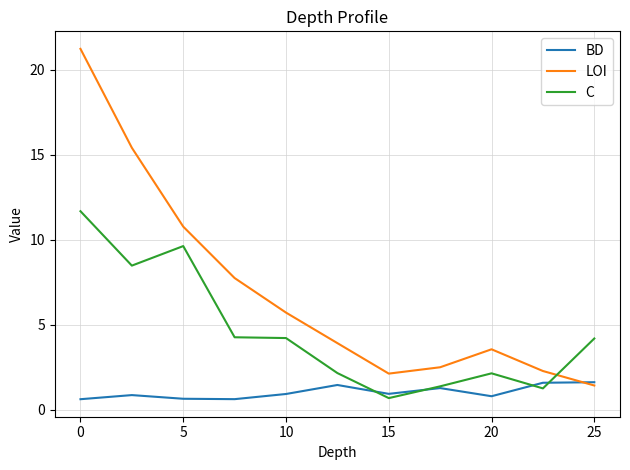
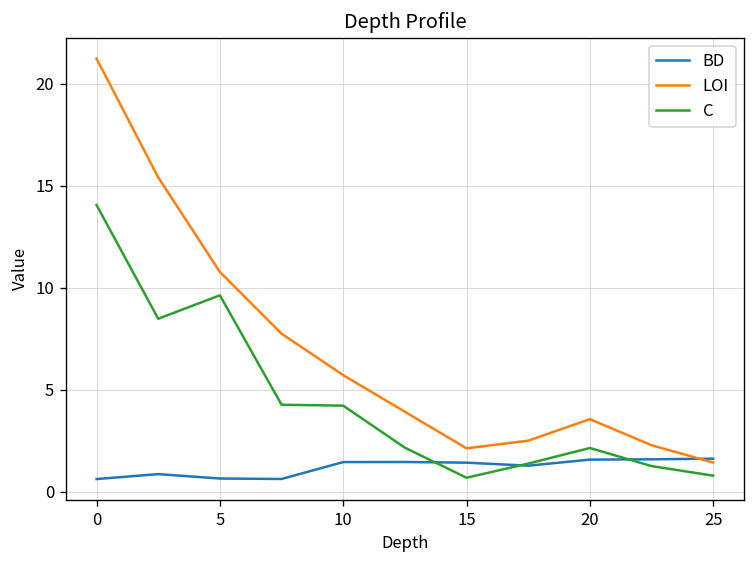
  {
    "BD": {
      "0": 0.6,
      "5": 0.6,
-     "10": 0.9,
-     "15": 0.9,
-     "20": 0.8,
+     "10": 1.4,
+     "15": 1.4,
+     "20": 1.6,
      "25": 1.6
    },
    "LOI": {
      "0": 21.2,
      "5": 10.8,
      "10": 5.7,
      "15": 2.1,
      "20": 3.6,
      "25": 1.4
    },
    "C": {
-     "0": 11.7,
+     "0": 14.1,
      "5": 9.6,
      "10": 4.2,
      "15": 0.7,
      "20": 2.1,
-     "25": 4.2
+     "25": 0.8
    }
  }
